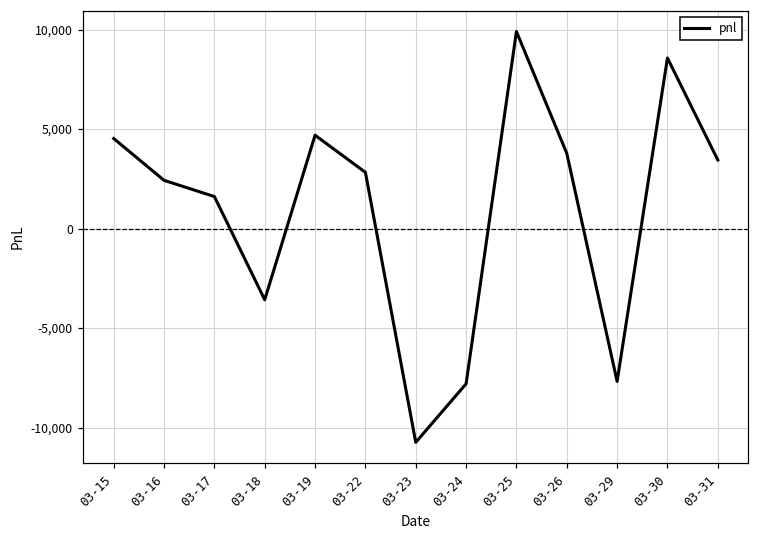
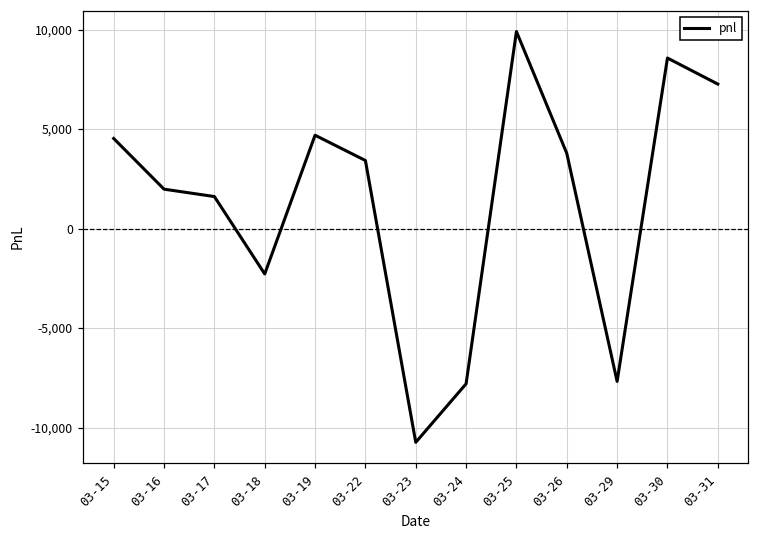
  {
    "03-15": "4,500",
-   "03-16": "2,400",
+   "03-16": "2,000",
    "03-17": "1,600",
-   "03-18": "-3,600",
+   "03-18": "-2,300",
    "03-19": "4,700",
-   "03-22": "2,800",
+   "03-22": "3,400",
    "03-23": "-10,700",
    "03-24": "-7,800",
    "03-25": "9,900",
    "03-26": "3,800",
    "03-29": "-7,700",
    "03-30": "8,600",
-   "03-31": "3,400"
+   "03-31": "7,300"
  }
